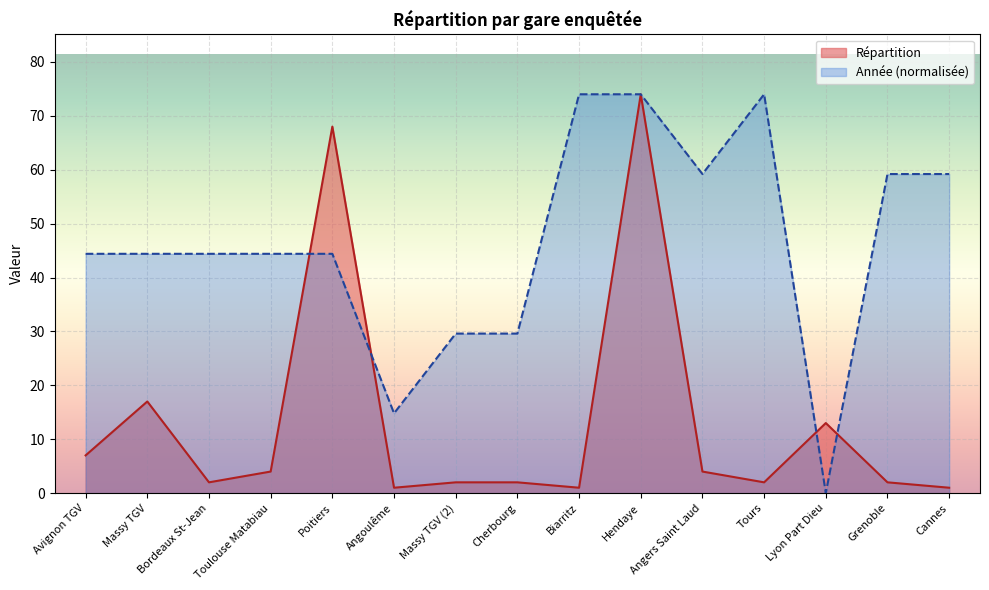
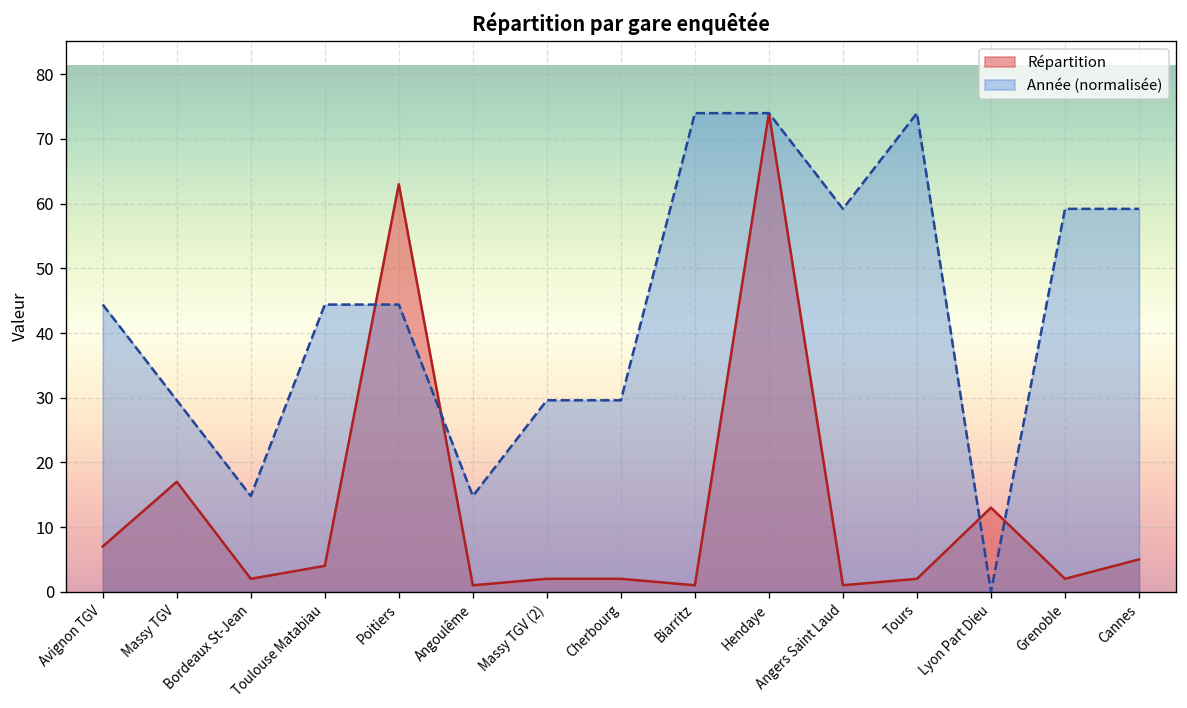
  {
    "Répartition": {
      "Avignon TGV": 7,
      "Massy TGV": 17,
      "Bordeaux St-Jean": 2,
      "Toulouse Matabiau": 4,
-     "Poitiers": 68,
+     "Poitiers": 63,
      "Angoulême": 1,
      "Massy TGV (2)": 2,
      "Cherbourg": 2,
      "Biarritz": 1,
-     "Angers Saint Laud": 4,
+     "Angers Saint Laud": 1,
      "Tours": 2,
      "Lyon Part Dieu": 13,
      "Grenoble": 2,
-     "Cannes": 1
+     "Cannes": 5
    },
    "Année (normalisée)": {
      "Avignon TGV": 44,
-     "Massy TGV": 44,
-     "Bordeaux St-Jean": 44,
+     "Massy TGV": 30,
+     "Bordeaux St-Jean": 15,
      "Toulouse Matabiau": 44,
      "Poitiers": 44,
      "Angoulême": 15,
      "Massy TGV (2)": 30,
      "Cherbourg": 30,
      "Biarritz": 74,
      "Angers Saint Laud": 59,
      "Tours": 74,
      "Lyon Part Dieu": 0,
      "Grenoble": 59,
      "Cannes": 59
    }
  }
